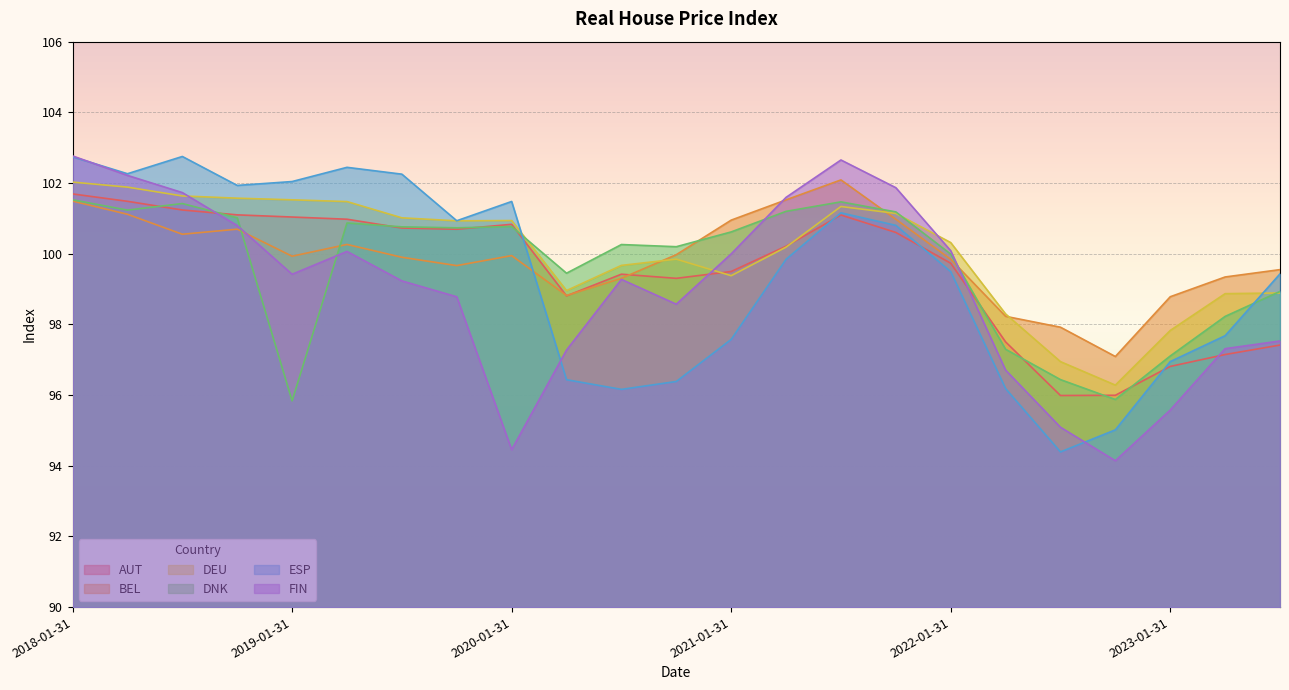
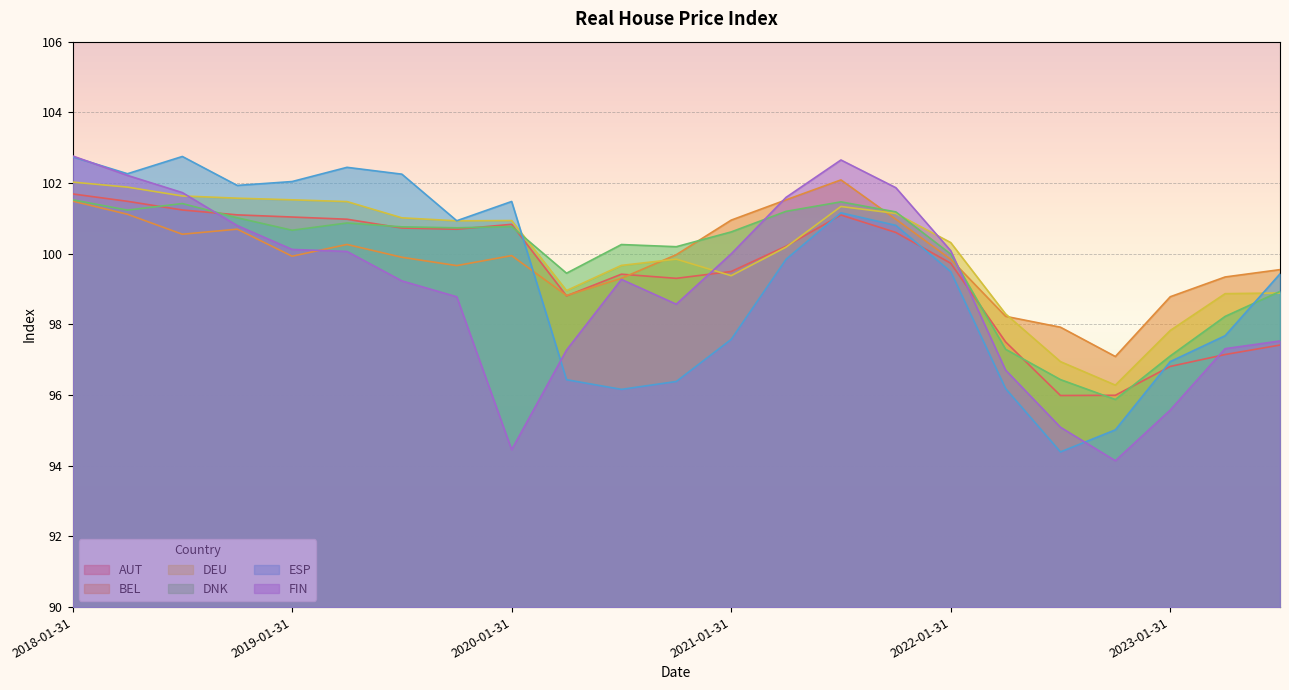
  {
    "DNK": {
-     "2019-01-31": 95.8,
+     "2019-01-31": 100.7,
      "2021-01-31": 100.6,
      "2022-01-31": 100.0,
      "2023-01-31": 97.1
    },
    "ESP": {
      "2019-01-31": 102.0,
      "2020-01-31": 101.5,
      "2021-01-31": 97.6,
      "2022-01-31": 99.5,
      "2023-01-31": 96.9
    },
    "FIN": {
-     "2019-01-31": 99.4,
+     "2019-01-31": 100.1,
      "2020-01-31": 94.5,
      "2021-01-31": 100.0,
      "2022-01-31": 100.1,
      "2023-01-31": 95.6
    }
  }
